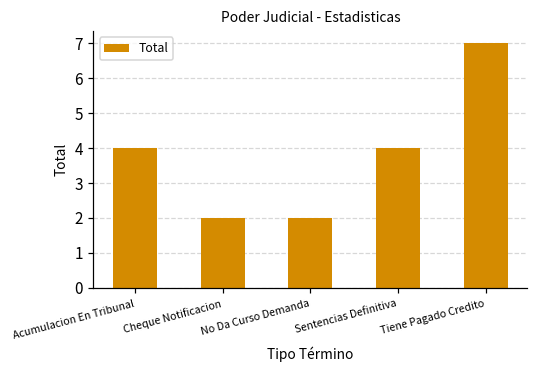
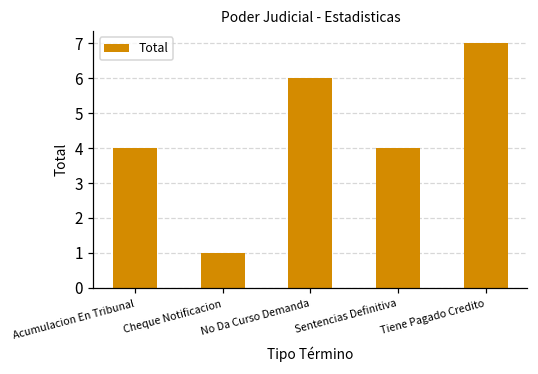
  {
    "Acumulacion En Tribunal": 4,
-   "Cheque Notificacion": 2,
-   "No Da Curso Demanda": 2,
+   "Cheque Notificacion": 1,
+   "No Da Curso Demanda": 6,
    "Sentencias Definitiva": 4,
    "Tiene Pagado Credito": 7
  }
